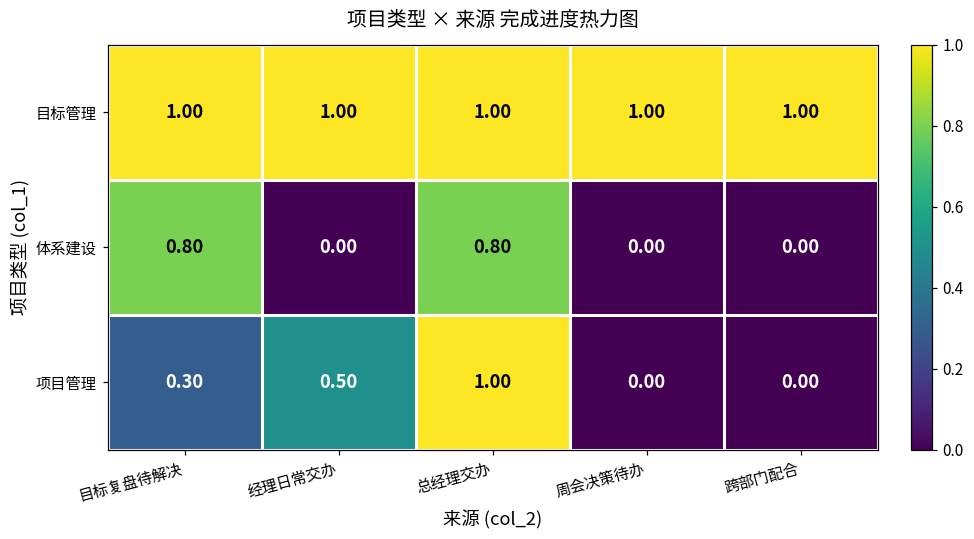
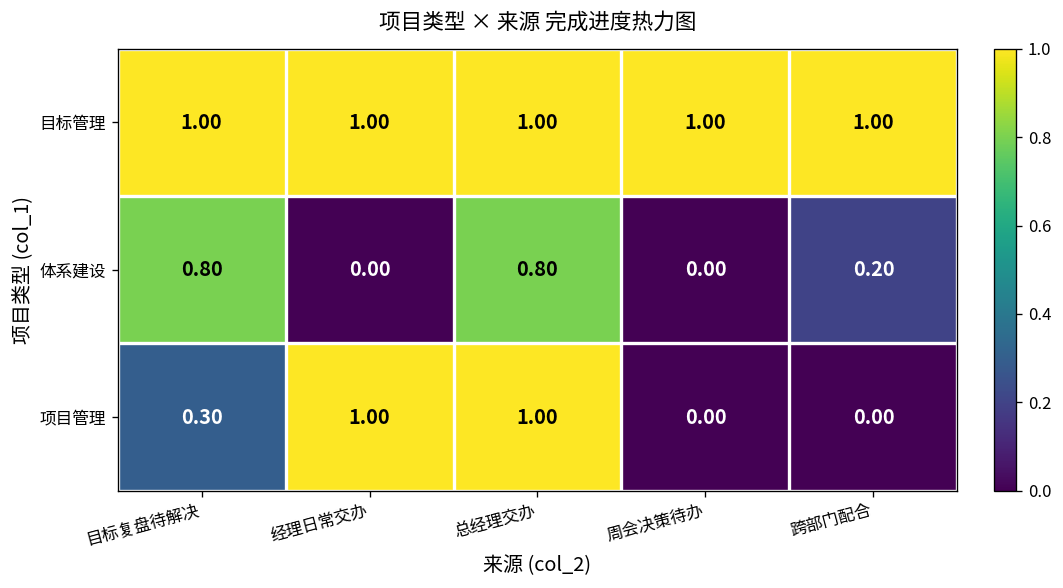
  {
    "目标管理": {
      "目标复盘待解决": 1.00,
      "经理日常交办": 1.00,
      "总经理交办": 1.00,
      "周会决策待办": 1.00,
      "跨部门配合": 1.00
    },
    "体系建设": {
      "目标复盘待解决": 0.80,
      "经理日常交办": 0.00,
      "总经理交办": 0.80,
      "周会决策待办": 0.00,
-     "跨部门配合": 0.00
+     "跨部门配合": 0.20
    },
    "项目管理": {
      "目标复盘待解决": 0.30,
-     "经理日常交办": 0.50,
+     "经理日常交办": 1.00,
      "总经理交办": 1.00,
      "周会决策待办": 0.00,
      "跨部门配合": 0.00
    }
  }
